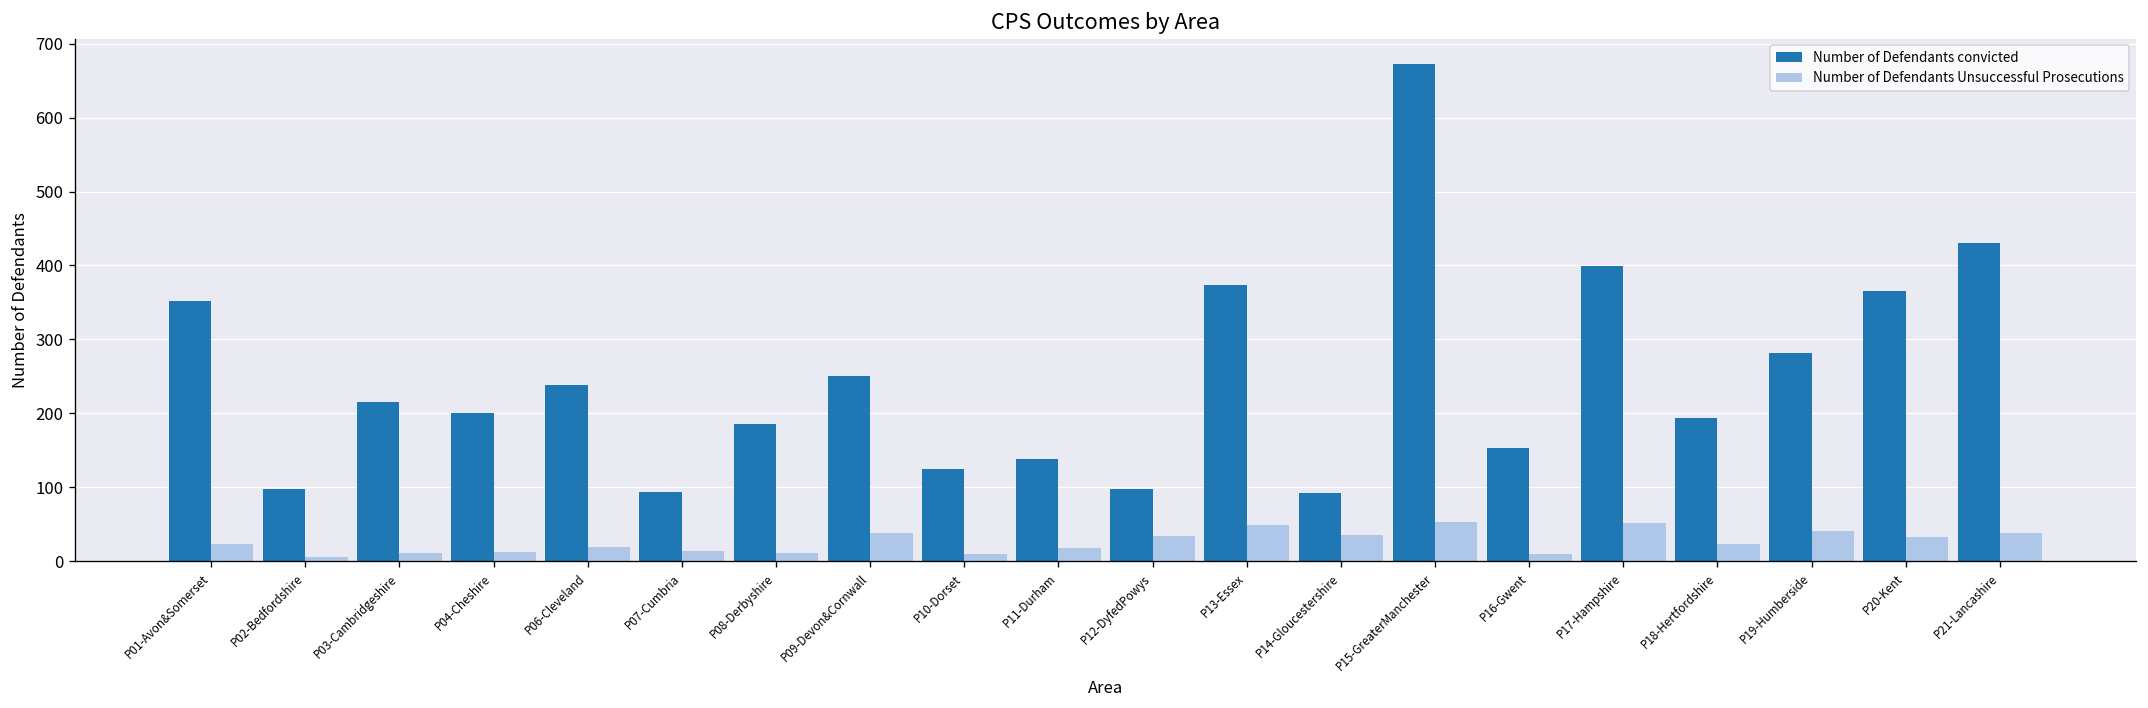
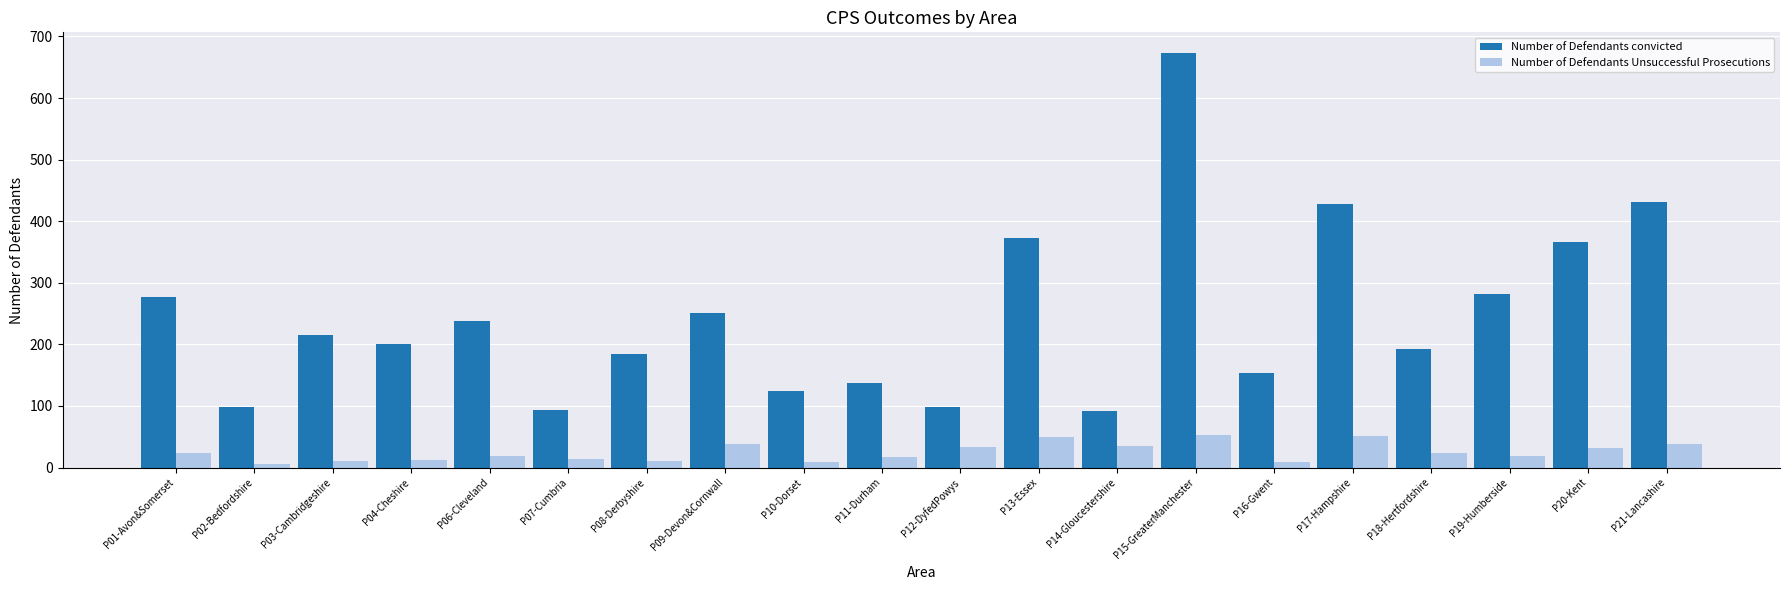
  {
    "Number of Defendants convicted": {
-     "P01-Avon&Somerset": 350,
+     "P01-Avon&Somerset": 280,
      "P02-Bedfordshire": 100,
      "P03-Cambridgeshire": 220,
      "P04-Cheshire": 200,
      "P06-Cleveland": 240,
      "P07-Cumbria": 90,
      "P08-Derbyshire": 190,
      "P09-Devon&Cornwall": 250,
      "P10-Dorset": 130,
      "P11-Durham": 140,
      "P12-DyfedPowys": 100,
      "P13-Essex": 370,
      "P14-Gloucestershire": 90,
      "P15-GreaterManchester": 670,
      "P16-Gwent": 150,
-     "P17-Hampshire": 400,
+     "P17-Hampshire": 430,
      "P18-Hertfordshire": 190,
      "P19-Humberside": 280,
      "P20-Kent": 370,
      "P21-Lancashire": 430
    },
    "Number of Defendants Unsuccessful Prosecutions": {
      "P01-Avon&Somerset": 20,
      "P02-Bedfordshire": 10,
      "P03-Cambridgeshire": 10,
      "P04-Cheshire": 10,
      "P06-Cleveland": 20,
      "P07-Cumbria": 10,
      "P08-Derbyshire": 10,
      "P09-Devon&Cornwall": 40,
      "P10-Dorset": 10,
      "P11-Durham": 20,
      "P12-DyfedPowys": 30,
      "P13-Essex": 50,
      "P14-Gloucestershire": 40,
      "P15-GreaterManchester": 50,
      "P16-Gwent": 10,
      "P17-Hampshire": 50,
      "P18-Hertfordshire": 20,
-     "P19-Humberside": 40,
+     "P19-Humberside": 20,
      "P20-Kent": 30,
      "P21-Lancashire": 40
    }
  }
